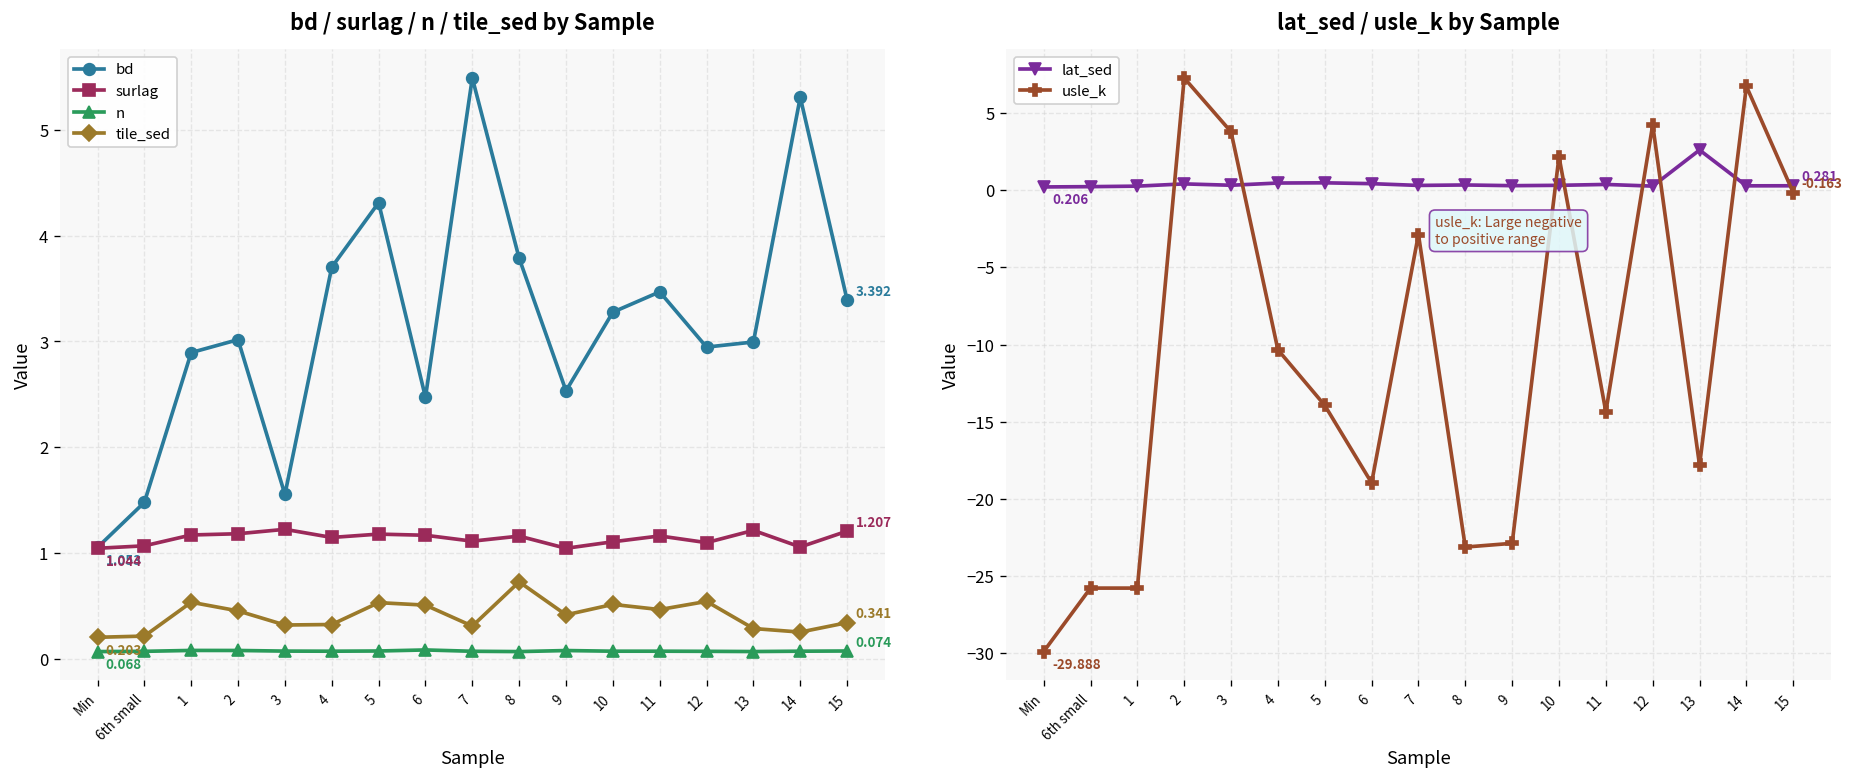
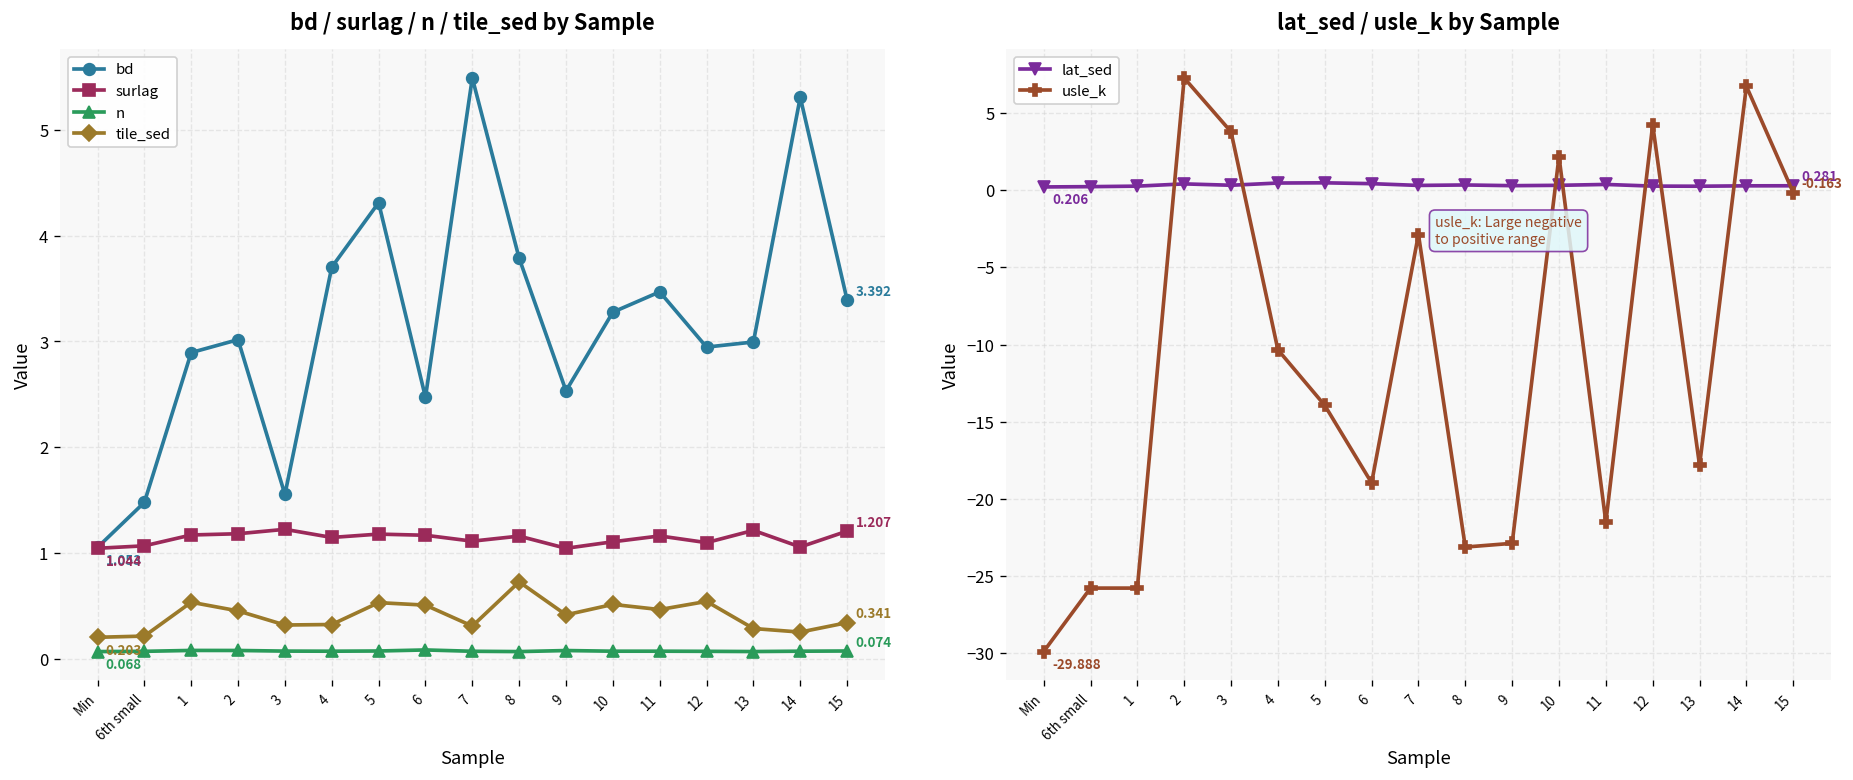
  {
    "bd / surlag / n / tile_sed by Sample": {
      "bd": {
        "15": 3.392
      },
      "surlag": {
        "15": 1.207
      },
      "n": {
        "Min": 0.068,
        "15": 0.074
      },
      "tile_sed": {
        "Min": 0.203,
        "15": 0.341
      }
    },
    "lat_sed / usle_k by Sample": {
      "lat_sed": {
        "1": 0.3,
        "2": 0.4,
        "3": 0.3,
        "4": 0.5,
        "5": 0.5,
        "6": 0.4,
        "7": 0.3,
        "8": 0.3,
        "9": 0.3,
        "10": 0.3,
        "11": 0.4,
        "12": 0.3,
-       "13": 2.6,
+       "13": 0.3,
        "14": 0.3
      },
      "usle_k": {
        "6th small": -25.8,
        "1": -25.8,
        "2": 7.3,
        "3": 3.8,
        "4": -10.3,
        "5": -13.9,
        "6": -19.0,
        "7": -2.9,
        "8": -23.1,
        "9": -22.9,
        "10": 2.2,
-       "11": -14.4,
+       "11": -21.5,
        "12": 4.2,
        "13": -17.8,
        "14": 6.7
      }
    }
  }
